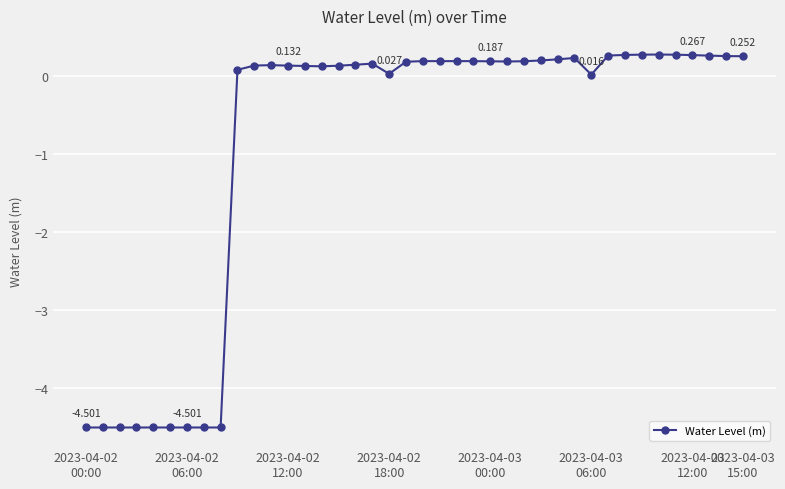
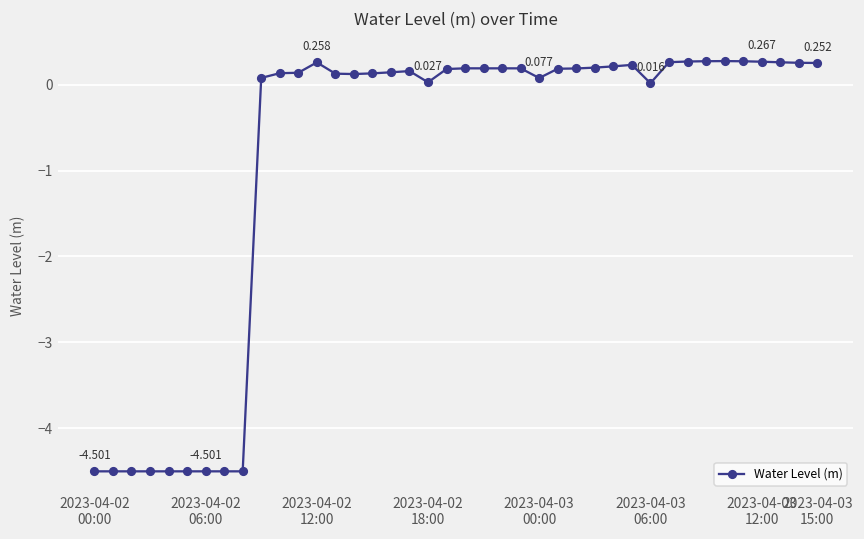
  {
    "2023-04-02 00:00": -4.501,
    "2023-04-02 06:00": -4.501,
-   "2023-04-02 12:00": 0.132,
+   "2023-04-02 12:00": 0.258,
    "2023-04-02 18:00": 0.027,
-   "2023-04-03 00:00": 0.187,
+   "2023-04-03 00:00": 0.077,
    "2023-04-03 06:00": 0.016
  }
